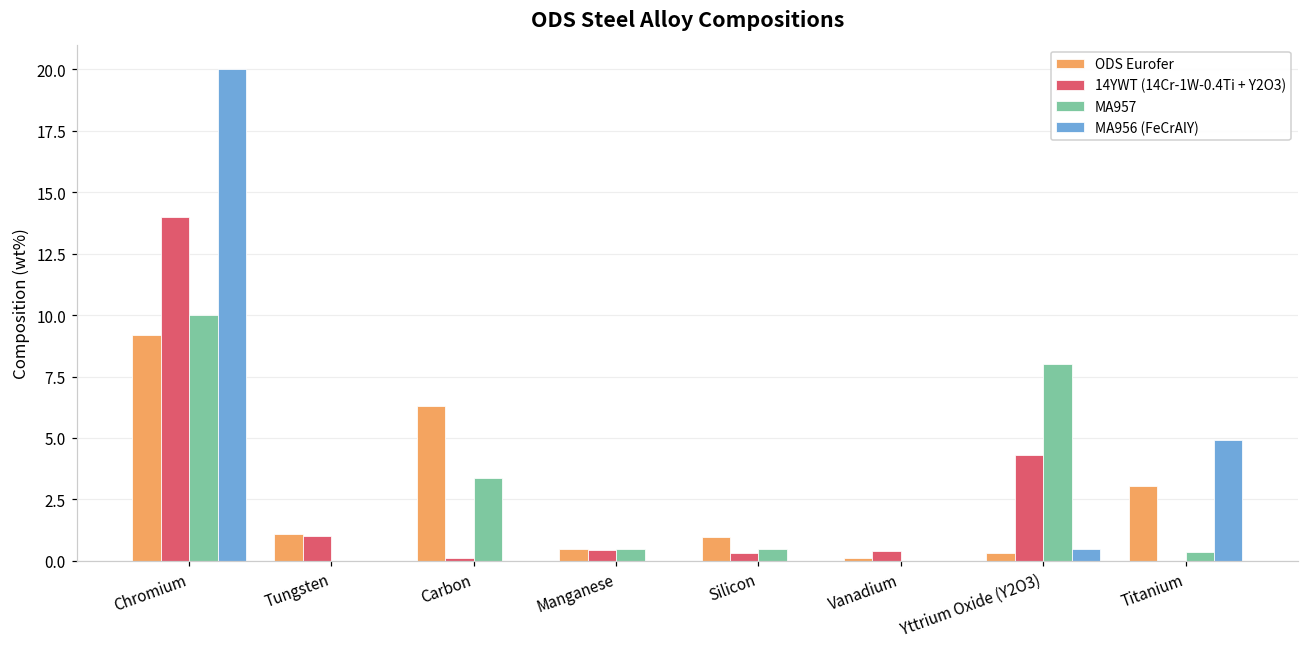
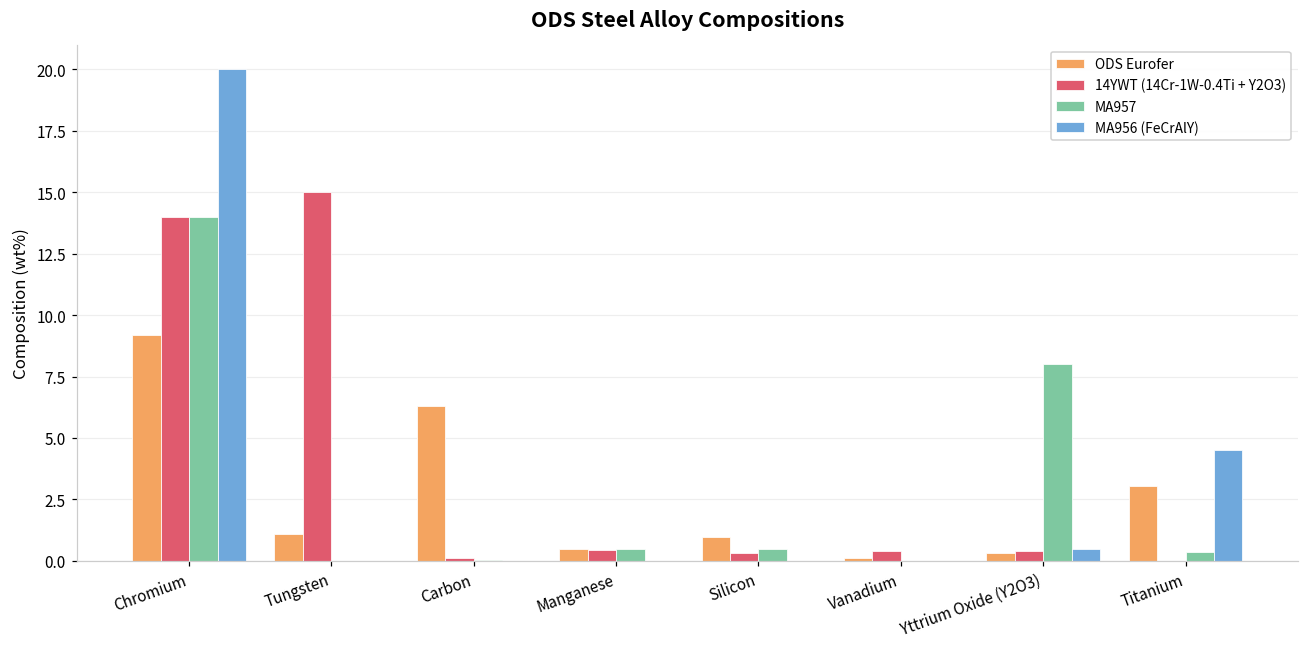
  {
    "ODS Eurofer": {
      "Chromium": 9.2,
      "Tungsten": 1.1,
      "Carbon": 6.3,
      "Manganese": 0.5,
      "Silicon": 1.0,
      "Yttrium Oxide (Y2O3)": 0.3,
      "Titanium": 3.0
    },
    "14YWT (14Cr-1W-0.4Ti + Y2O3)": {
      "Chromium": 14.0,
-     "Tungsten": 1,
+     "Tungsten": 15,
      "Manganese": 0.5,
      "Silicon": 0.3,
      "Vanadium": 0.4,
-     "Yttrium Oxide (Y2O3)": 4.3,
+     "Yttrium Oxide (Y2O3)": 0.4,
      "Titanium": 0.0
    },
    "MA957": {
-     "Chromium": 10,
+     "Chromium": 14,
      "Tungsten": 0.0,
-     "Carbon": 3.4,
+     "Carbon": 0.1,
      "Manganese": 0.5,
      "Silicon": 0.5,
      "Vanadium": 0.0,
      "Yttrium Oxide (Y2O3)": 8.0,
      "Titanium": 0.4
    },
    "MA956 (FeCrAlY)": {
      "Chromium": 20.0,
      "Tungsten": 0.0,
      "Carbon": 0.0,
      "Manganese": 0.0,
      "Silicon": 0.0,
      "Vanadium": 0.0,
      "Yttrium Oxide (Y2O3)": 0.5,
-     "Titanium": 4.9
+     "Titanium": 4.5
    }
  }
